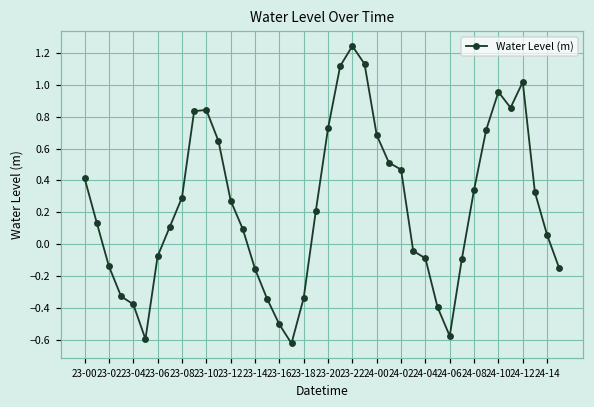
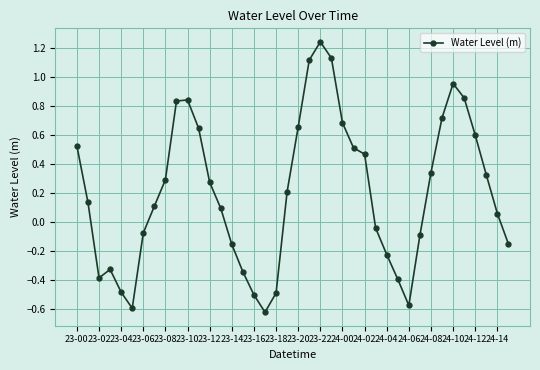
  {
-   "23-00": 0.41,
-   "23-02": -0.14,
-   "23-04": -0.38,
+   "23-00": 0.52,
+   "23-02": -0.39,
+   "23-04": -0.49,
    "23-06": -0.08,
    "23-08": 0.29,
    "23-10": 0.84,
    "23-12": 0.27,
    "23-14": -0.16,
    "23-16": -0.50,
-   "23-18": -0.34,
-   "23-20": 0.73,
+   "23-18": -0.49,
+   "23-20": 0.66,
    "23-22": 1.24,
    "24-00": 0.69,
    "24-02": 0.47,
-   "24-04": -0.09,
+   "24-04": -0.23,
    "24-06": -0.58,
    "24-08": 0.34,
    "24-10": 0.96,
-   "24-12": 1.02,
+   "24-12": 0.60,
    "24-14": 0.06
  }
